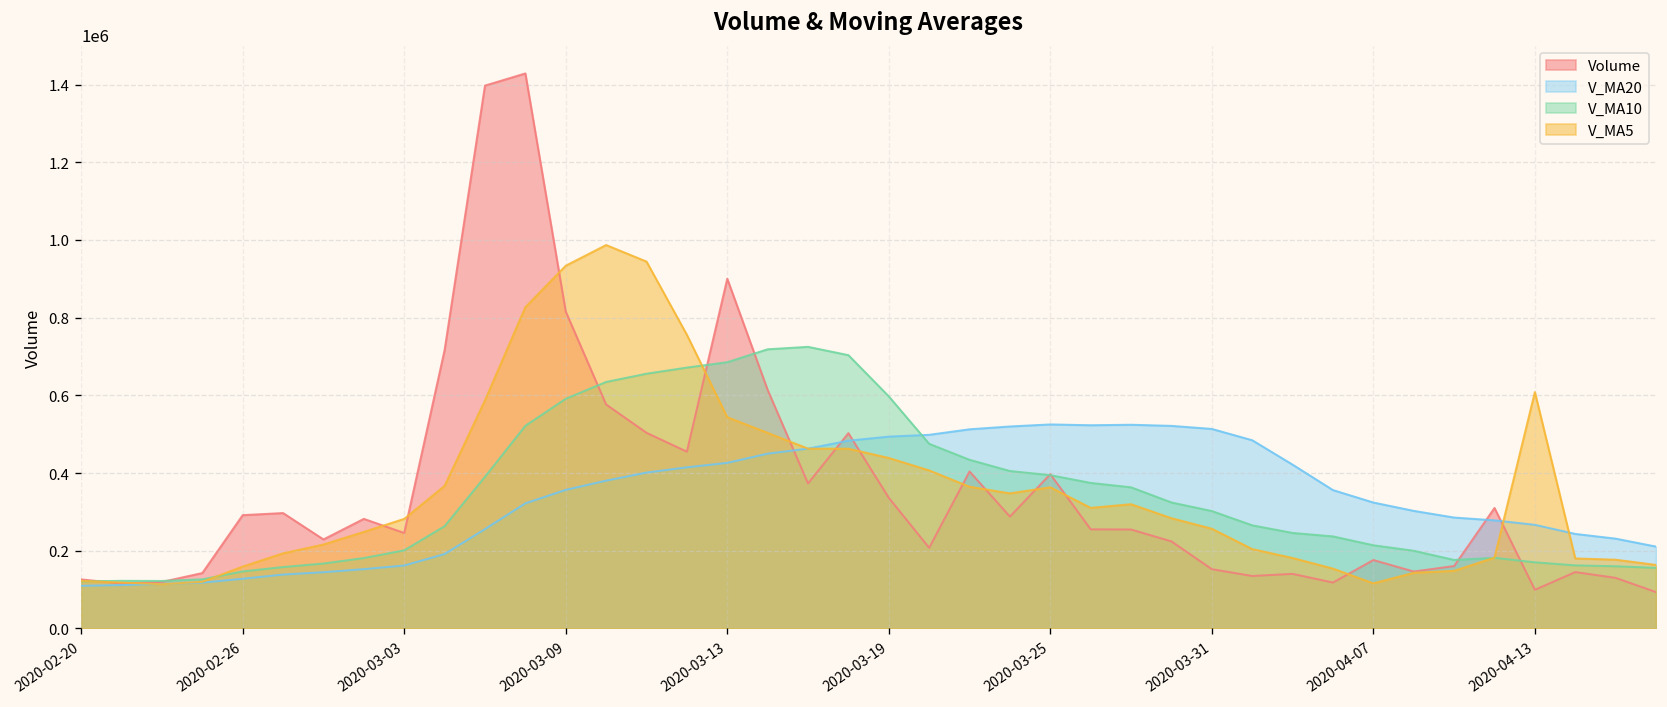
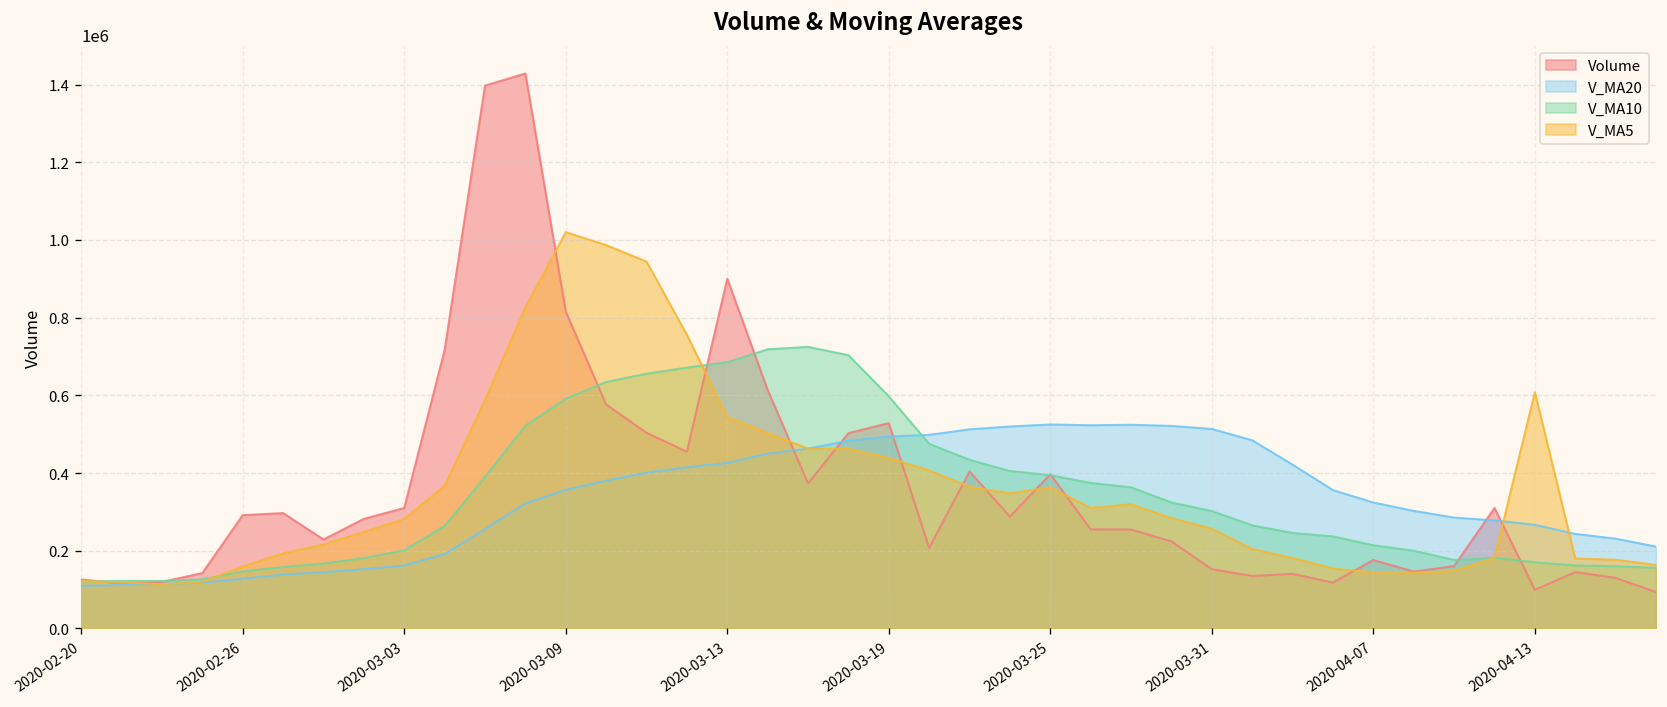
  {
    "Volume": {
      "2020-02-26": 290000,
-     "2020-03-03": 250000,
+     "2020-03-03": 310000,
      "2020-03-09": 820000,
      "2020-03-13": 900000,
-     "2020-03-19": 340000,
+     "2020-03-19": 530000,
      "2020-03-31": 150000,
      "2020-04-07": 180000,
      "2020-04-13": 100000
    },
    "V_MA5": {
      "2020-02-26": 160000,
      "2020-03-03": 280000,
-     "2020-03-09": 930000,
+     "2020-03-09": 1020000,
      "2020-03-13": 540000,
      "2020-03-19": 440000,
      "2020-03-25": 360000,
      "2020-03-31": 260000,
-     "2020-04-07": 120000,
+     "2020-04-07": 140000,
      "2020-04-13": 610000
    }
  }
